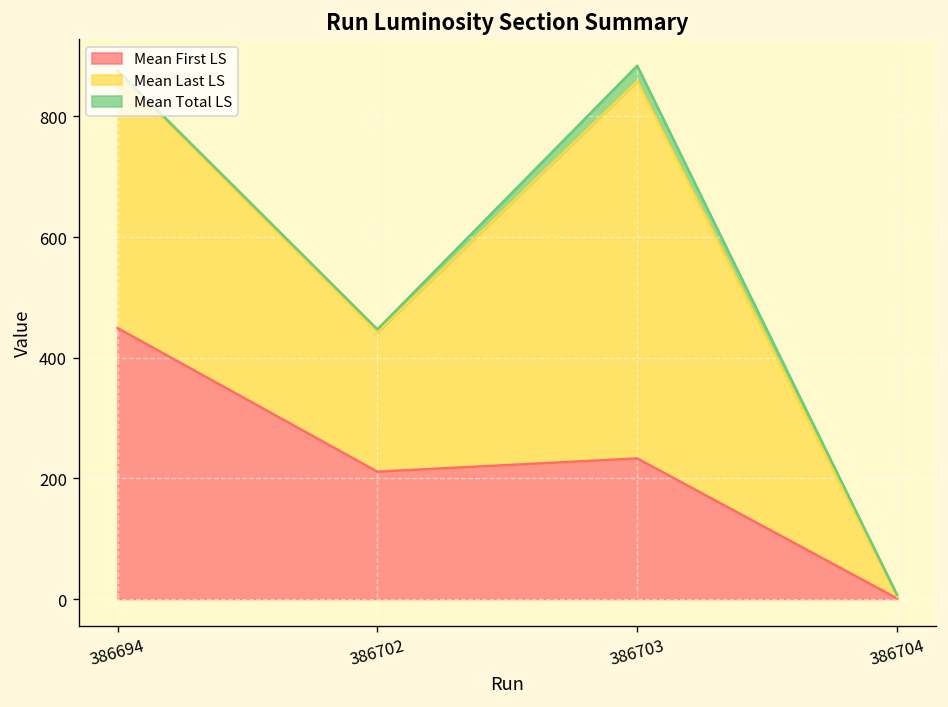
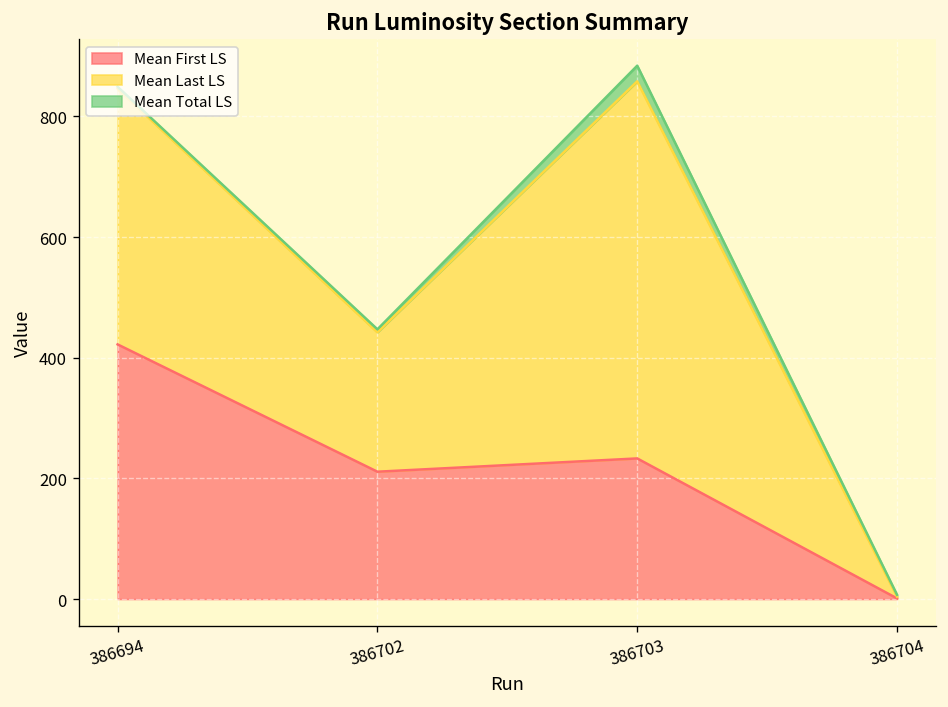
  {
    "Mean First LS": {
-     "386694": 450,
+     "386694": 420,
      "386702": 210,
      "386703": 230
    },
    "Mean Last LS": {
      "386703": 630
    },
    "Mean Total LS": {
      "386703": 30
    }
  }
